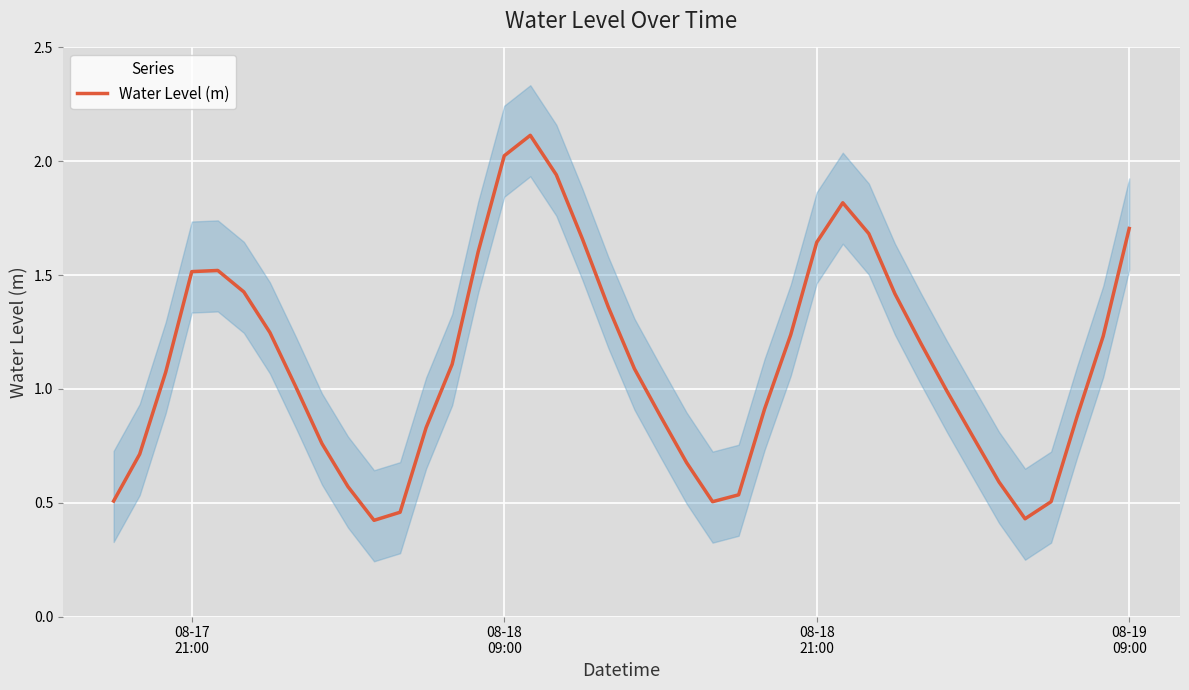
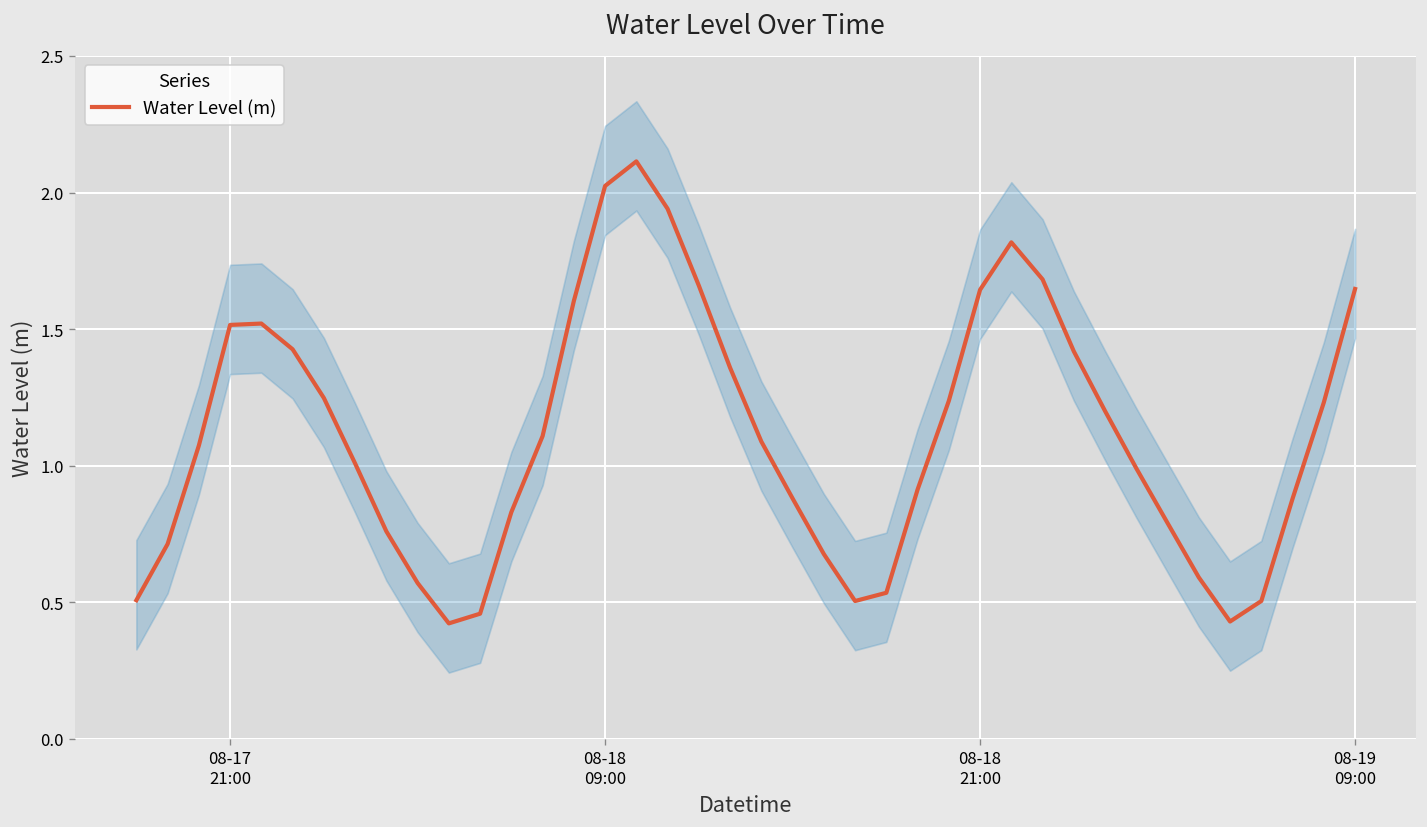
  {
    "Water Level (m)": {
      "08-17 21:00": 1.52,
      "08-18 09:00": 2.02,
      "08-18 21:00": 1.64,
-     "08-19 09:00": 1.70
+     "08-19 09:00": 1.65
    }
  }
